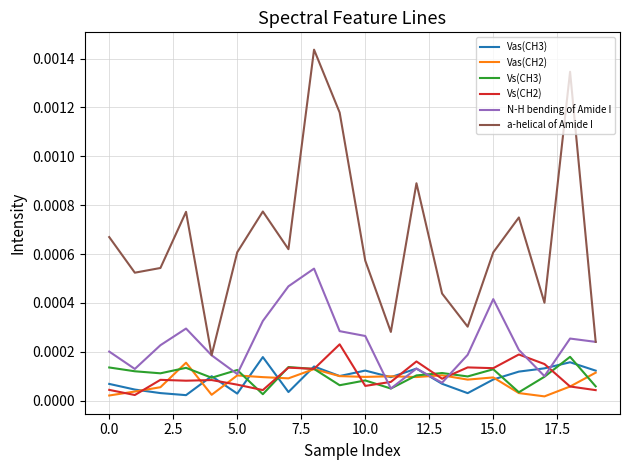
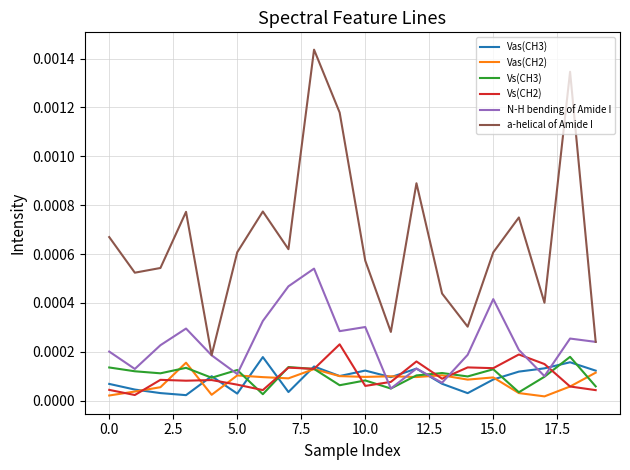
  {
    "Vas(CH3)": {
      "0.0": 0.00007,
      "5.0": 0.00003,
      "10.0": 0.00012
    },
    "Vas(CH2)": {
      "0.0": 0.00002,
      "10.0": 0.00010
    },
    "Vs(CH3)": {
      "0.0": 0.00014,
      "5.0": 0.00013,
      "10.0": 0.00008
    },
    "Vs(CH2)": {
      "0.0": 0.00004,
      "5.0": 0.00007,
      "10.0": 0.00006
    },
    "N-H bending of Amide I": {
      "0.0": 0.00020,
-     "10.0": 0.00026,
+     "10.0": 0.00030,
      "15.0": 0.00042
    },
    "a-helical of Amide I": {
      "0.0": 0.00067,
      "5.0": 0.00061,
      "10.0": 0.00057,
      "15.0": 0.00061
    }
  }
